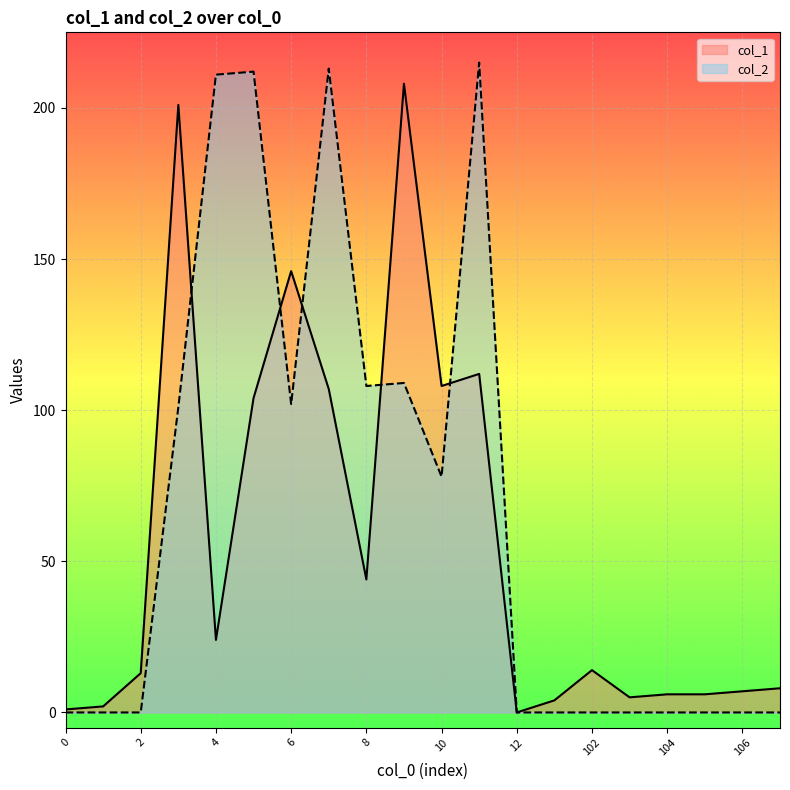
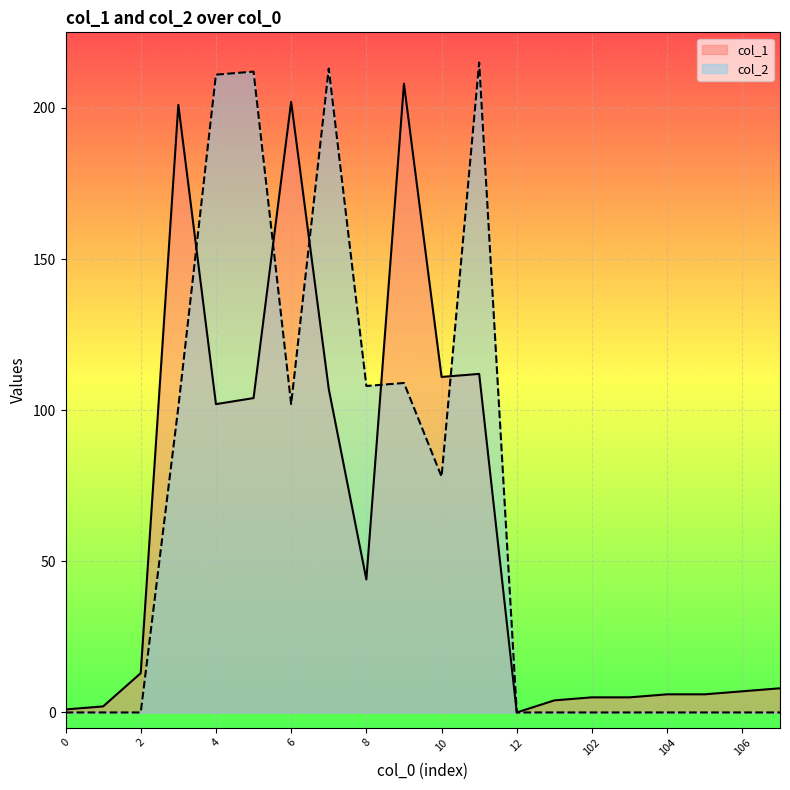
  {
    "col_1": {
      "0": 1,
      "2": 13,
-     "4": 24,
-     "6": 146,
+     "4": 102,
+     "6": 202,
      "8": 44,
-     "10": 108,
-     "102": 14,
+     "10": 111,
+     "102": 5,
      "104": 6,
      "106": 7
    },
    "col_2": {
      "0": 0,
      "2": 0,
      "4": 211,
      "6": 102,
      "8": 108,
      "10": 78,
      "102": 0,
      "104": 0,
      "106": 0
    }
  }
